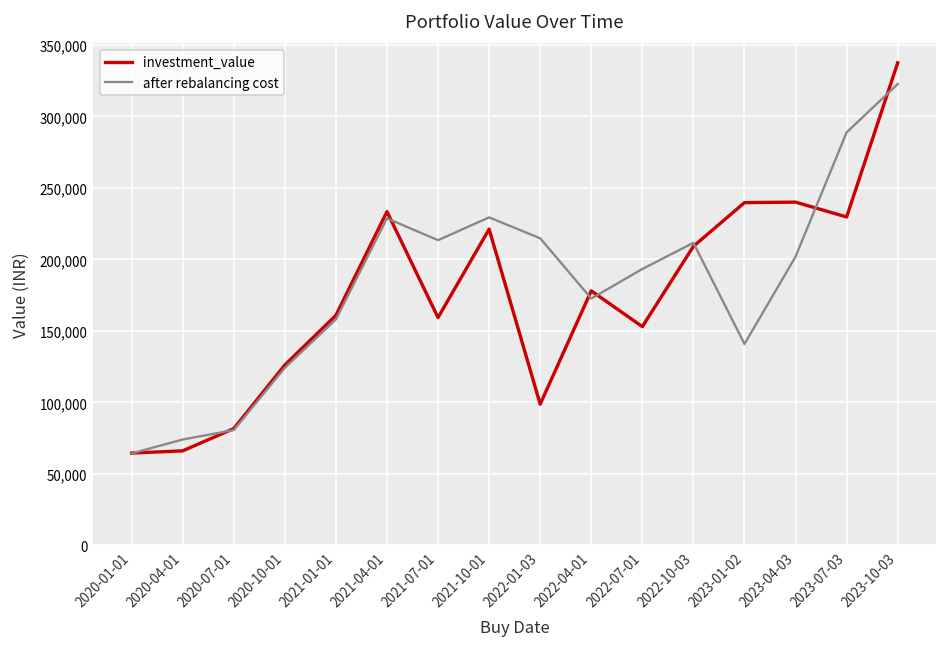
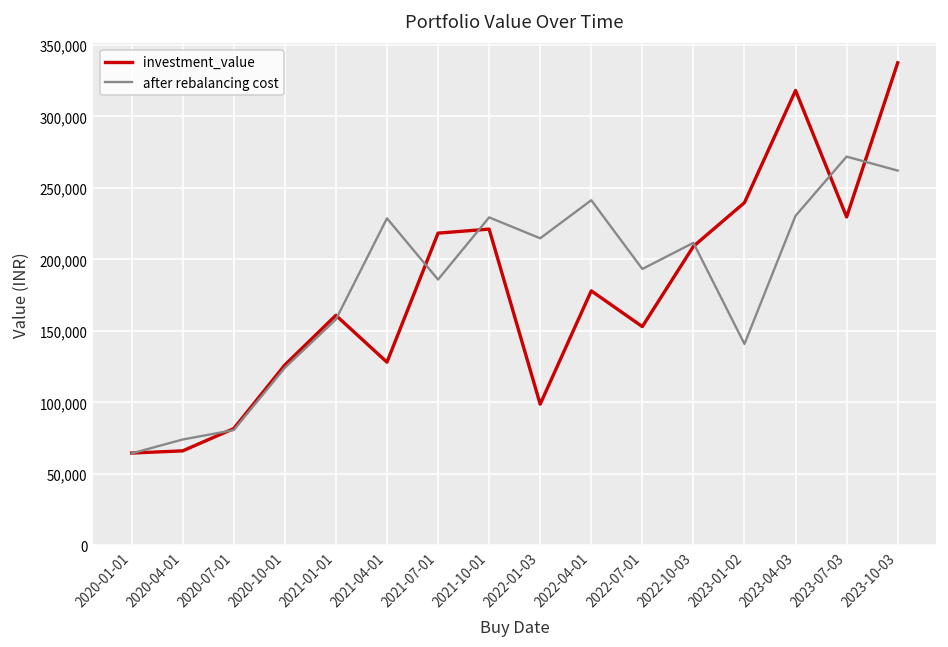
  {
    "investment_value": {
      "2020-04-01": "66,000",
      "2021-01-01": "161,000",
-     "2021-04-01": "233,000",
-     "2021-07-01": "159,000",
+     "2021-04-01": "128,000",
+     "2021-07-01": "218,000",
      "2021-10-01": "221,000",
      "2022-01-03": "99,000",
      "2022-04-01": "178,000",
      "2022-07-01": "153,000",
      "2022-10-03": "209,000",
      "2023-01-02": "240,000",
-     "2023-04-03": "240,000",
+     "2023-04-03": "318,000",
      "2023-07-03": "230,000",
      "2023-10-03": "338,000"
    },
    "after rebalancing cost": {
      "2020-04-01": "74,000",
      "2021-01-01": "158,000",
      "2021-04-01": "229,000",
-     "2021-07-01": "213,000",
+     "2021-07-01": "186,000",
      "2021-10-01": "229,000",
      "2022-01-03": "215,000",
-     "2022-04-01": "173,000",
+     "2022-04-01": "241,000",
      "2022-07-01": "193,000",
      "2022-10-03": "212,000",
      "2023-01-02": "141,000",
-     "2023-04-03": "202,000",
-     "2023-07-03": "289,000",
-     "2023-10-03": "323,000"
+     "2023-04-03": "231,000",
+     "2023-07-03": "272,000",
+     "2023-10-03": "262,000"
    }
  }
